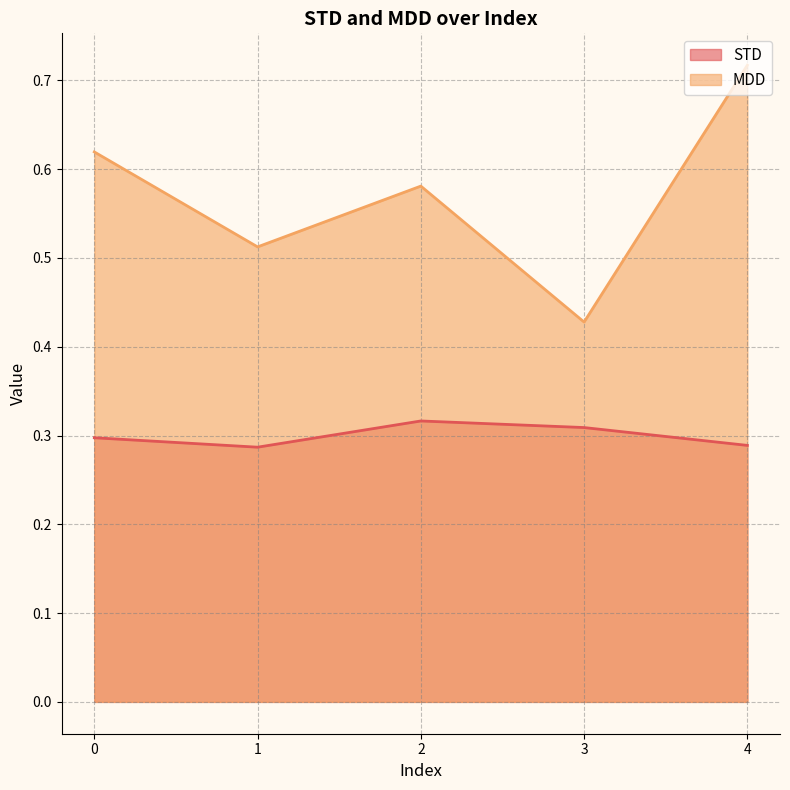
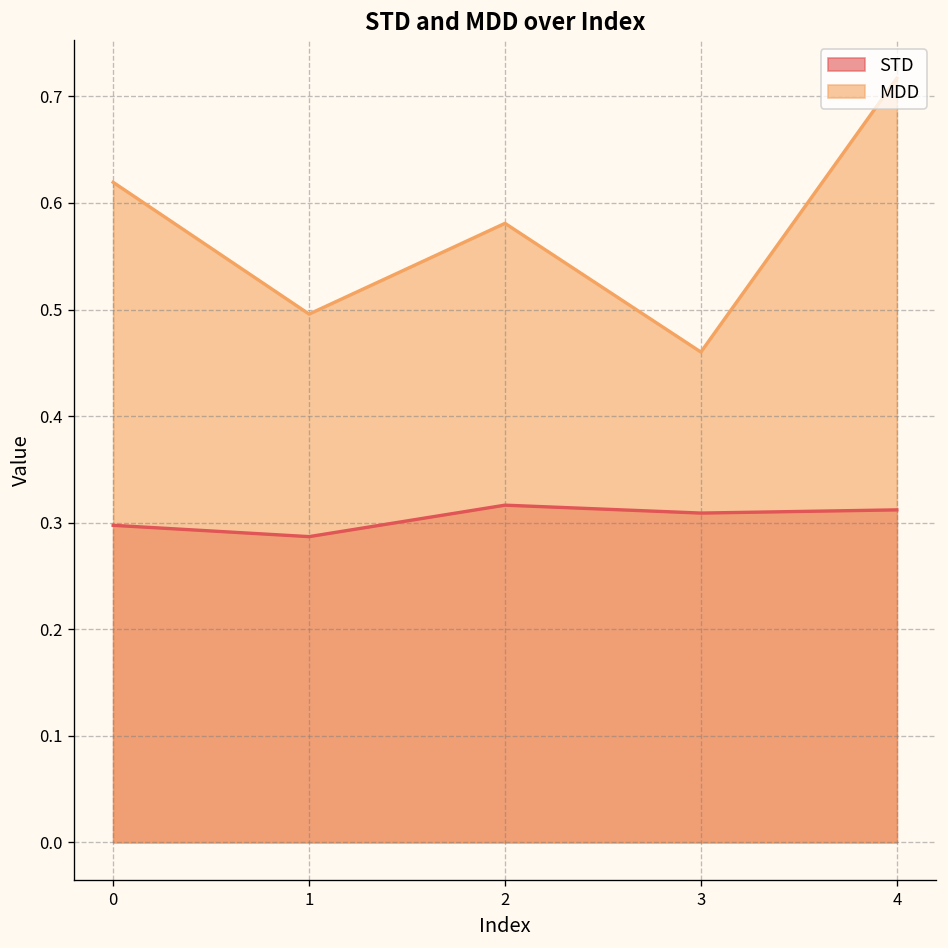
  {
    "STD": {
      "0": 0.30,
      "1": 0.29,
      "2": 0.32,
      "3": 0.31,
-     "4": 0.29
+     "4": 0.31
    },
    "MDD": {
      "0": 0.62,
-     "1": 0.51,
+     "1": 0.50,
      "2": 0.58,
-     "3": 0.43
+     "3": 0.46
    }
  }
